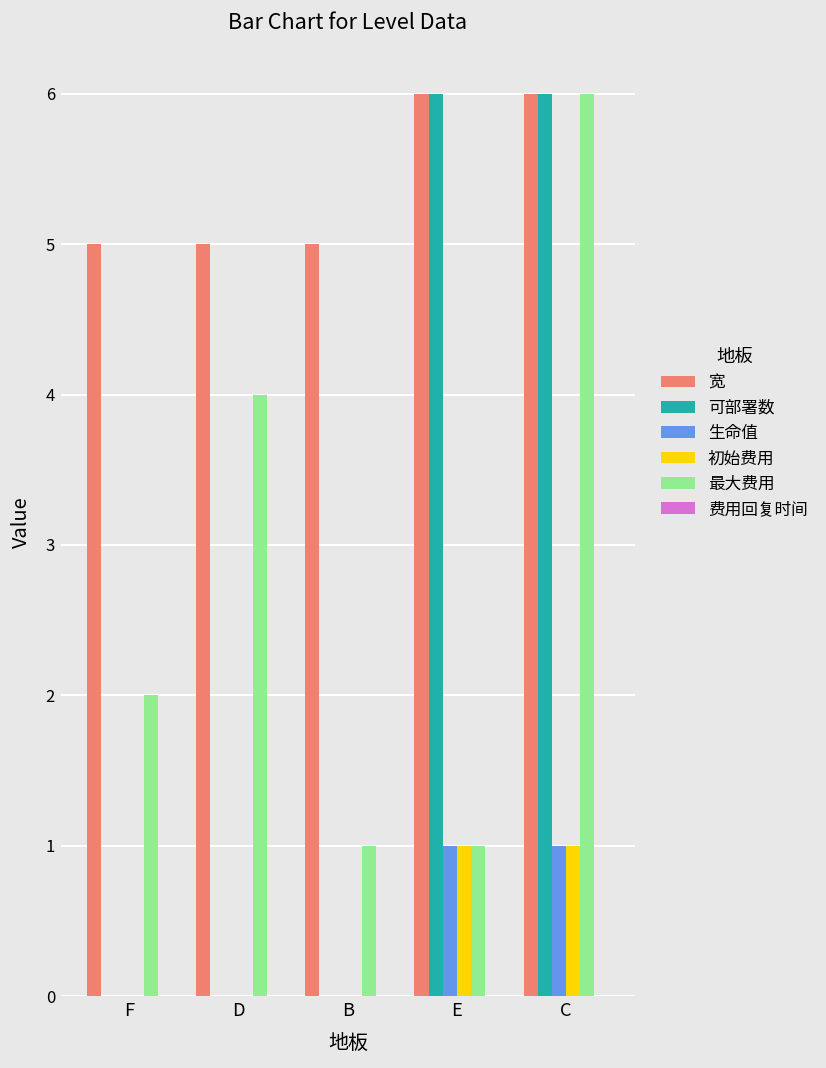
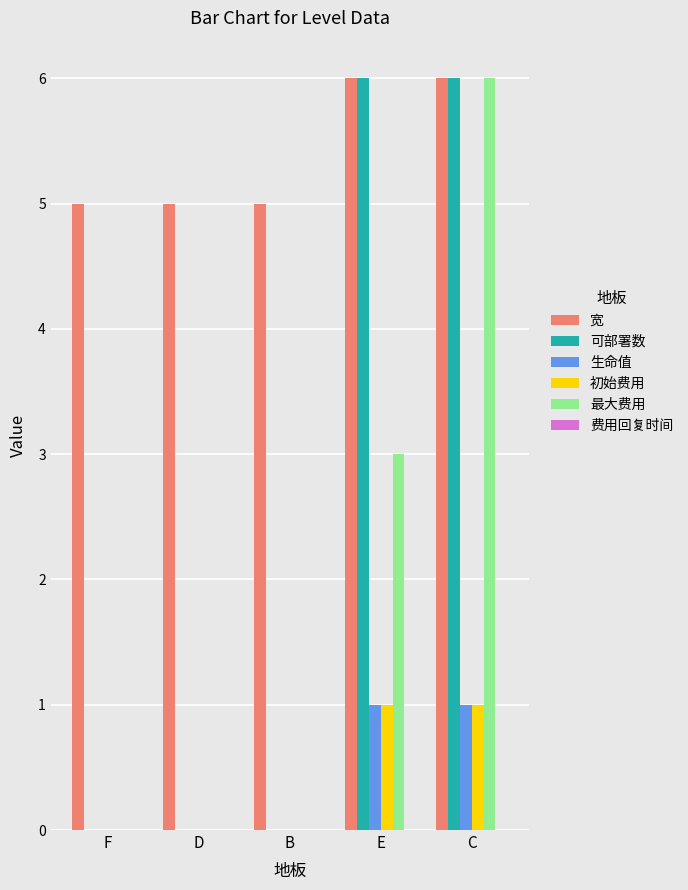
  {
    "宽": {
      "F": 5,
      "D": 5,
      "B": 5,
      "E": 6,
      "C": 6
    },
    "可部署数": {
      "F": 0,
      "D": 0,
      "B": 0,
      "E": 6,
      "C": 6
    },
    "生命值": {
      "F": 0,
      "D": 0,
      "B": 0,
      "E": 1,
      "C": 1
    },
    "初始费用": {
      "F": 0,
      "D": 0,
      "B": 0,
      "E": 1,
      "C": 1
    },
    "最大费用": {
-     "F": 2,
-     "D": 4,
-     "B": 1,
-     "E": 1,
+     "F": 0,
+     "D": 0,
+     "B": 0,
+     "E": 3,
      "C": 6
    },
    "费用回复时间": {
      "F": 0,
      "D": 0,
      "B": 0,
      "E": 0,
      "C": 0
    }
  }
